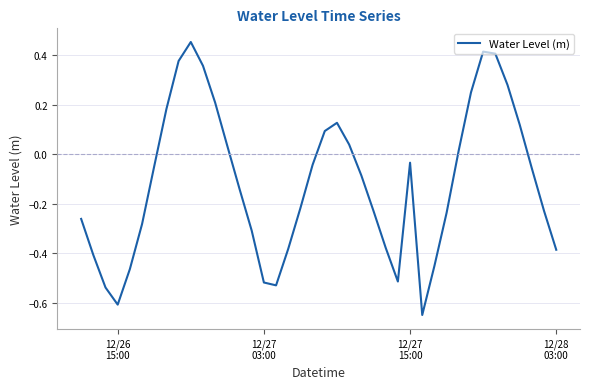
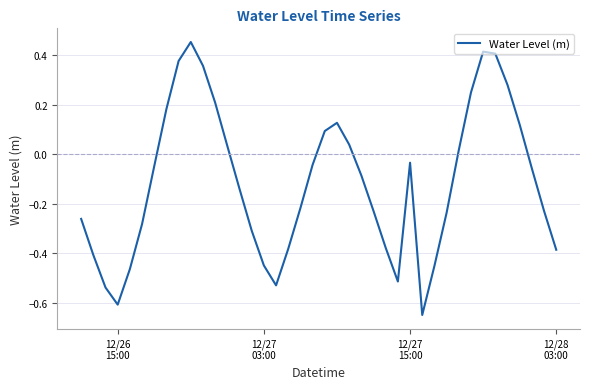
  {
    "12/26 15:00": -0.61,
-   "12/27 03:00": -0.52,
+   "12/27 03:00": -0.45,
    "12/27 15:00": -0.03,
    "12/28 03:00": -0.39
  }
